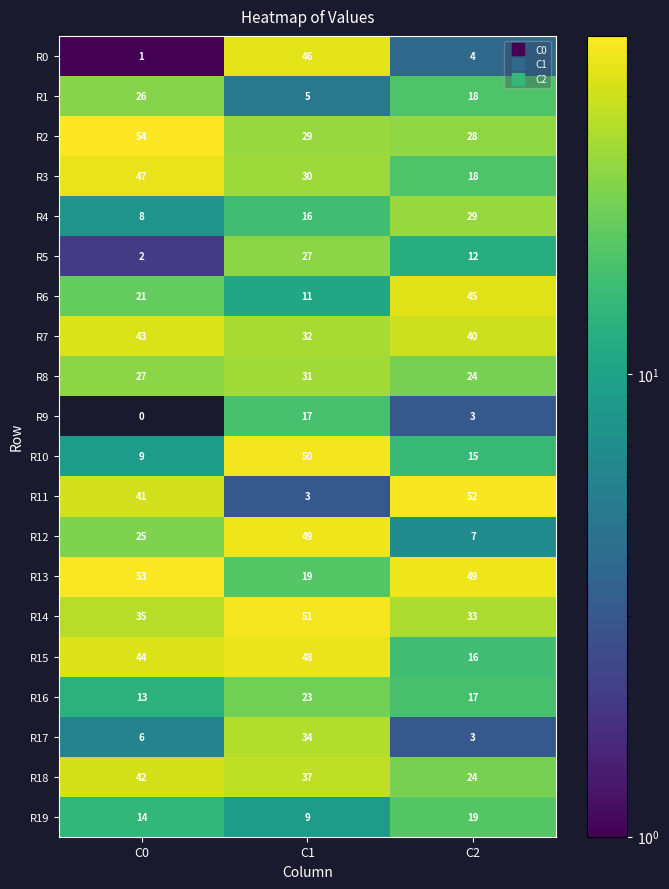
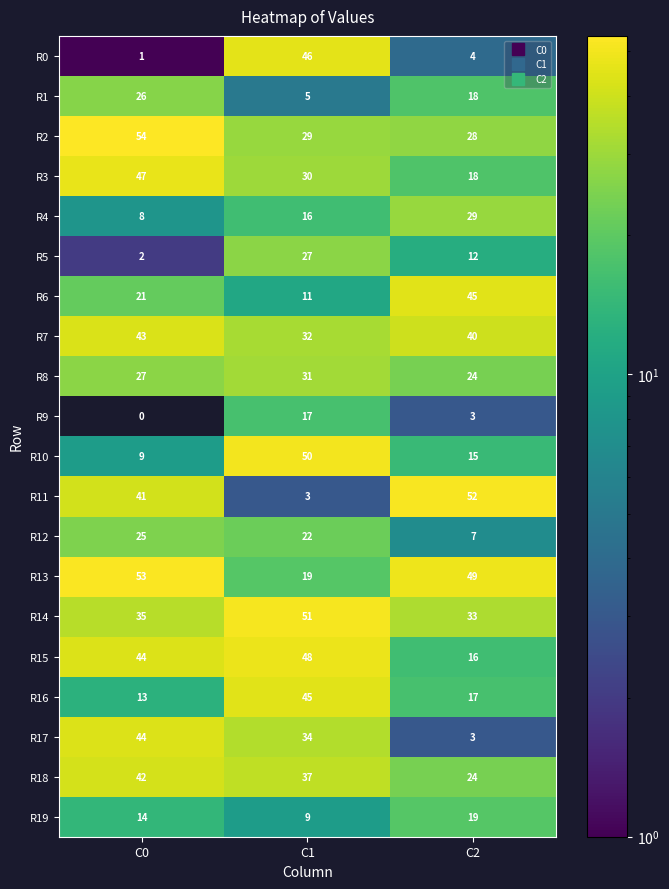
  {
    "R0": {
      "C0": 1,
      "C1": 46,
      "C2": 4
    },
    "R1": {
      "C0": 26,
      "C1": 5,
      "C2": 18
    },
    "R2": {
      "C0": 54,
      "C1": 29,
      "C2": 28
    },
    "R3": {
      "C0": 47,
      "C1": 30,
      "C2": 18
    },
    "R4": {
      "C0": 8,
      "C1": 16,
      "C2": 29
    },
    "R5": {
      "C0": 2,
      "C1": 27,
      "C2": 12
    },
    "R6": {
      "C0": 21,
      "C1": 11,
      "C2": 45
    },
    "R7": {
      "C0": 43,
      "C1": 32,
      "C2": 40
    },
    "R8": {
      "C0": 27,
      "C1": 31,
      "C2": 24
    },
    "R9": {
      "C0": 0,
      "C1": 17,
      "C2": 3
    },
    "R10": {
      "C0": 9,
      "C1": 50,
      "C2": 15
    },
    "R11": {
      "C0": 41,
      "C1": 3,
      "C2": 52
    },
    "R12": {
      "C0": 25,
-     "C1": 49,
+     "C1": 22,
      "C2": 7
    },
    "R13": {
      "C0": 53,
      "C1": 19,
      "C2": 49
    },
    "R14": {
      "C0": 35,
      "C1": 51,
      "C2": 33
    },
    "R15": {
      "C0": 44,
      "C1": 48,
      "C2": 16
    },
    "R16": {
      "C0": 13,
-     "C1": 23,
+     "C1": 45,
      "C2": 17
    },
    "R17": {
-     "C0": 6,
+     "C0": 44,
      "C1": 34,
      "C2": 3
    },
    "R18": {
      "C0": 42,
      "C1": 37,
      "C2": 24
    },
    "R19": {
      "C0": 14,
      "C1": 9,
      "C2": 19
    }
  }
